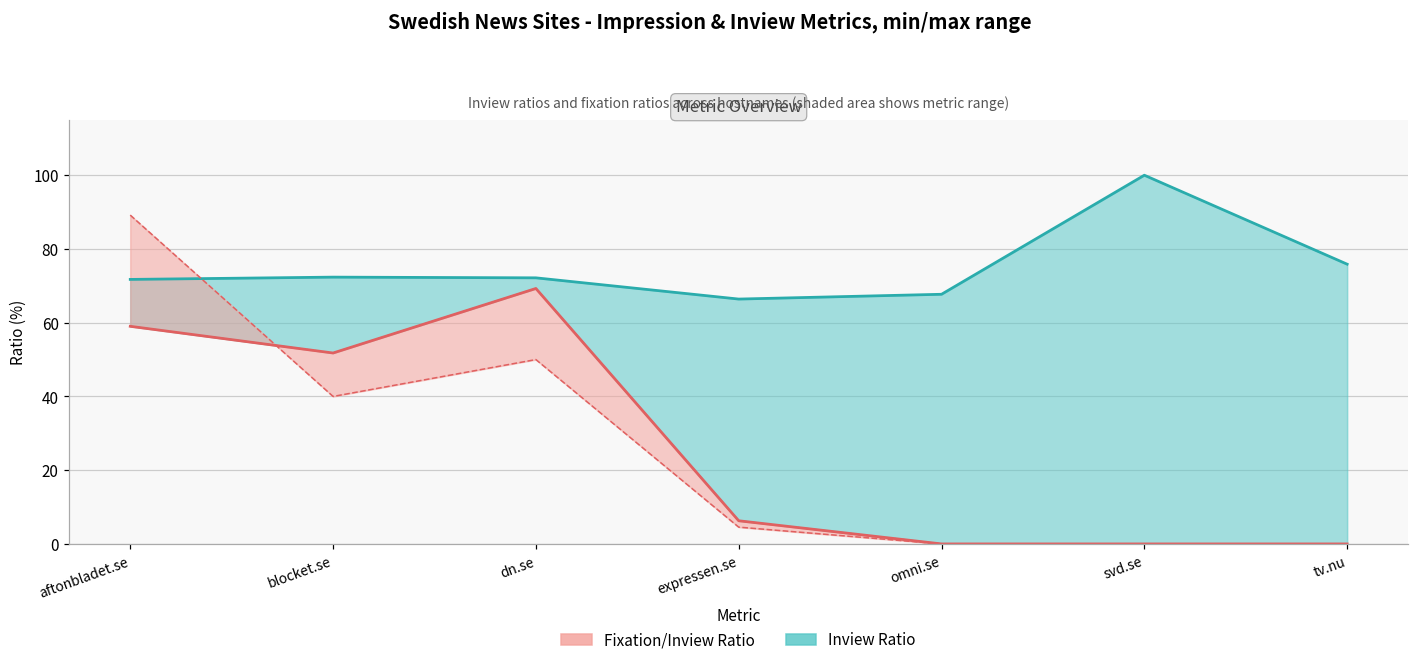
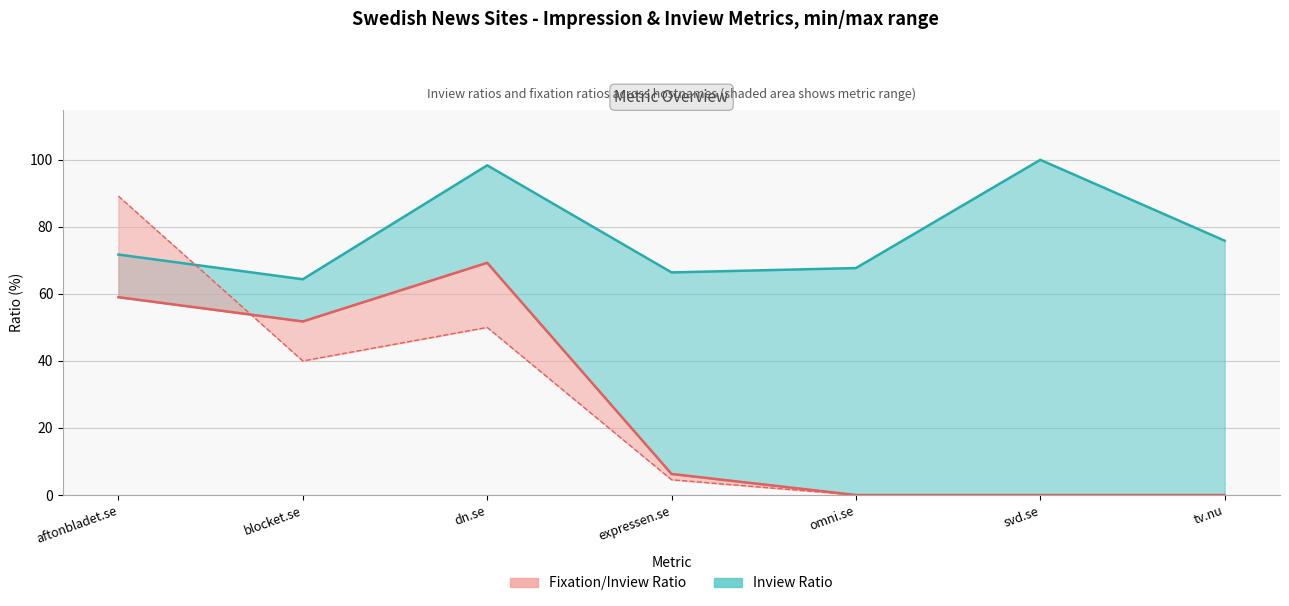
  {
    "Inview Ratio": {
      "aftonbladet.se": 72,
-     "blocket.se": 72,
-     "dn.se": 72,
+     "blocket.se": 64,
+     "dn.se": 98,
      "expressen.se": 66,
      "omni.se": 68,
      "svd.se": 100,
      "tv.nu": 76
    }
  }
